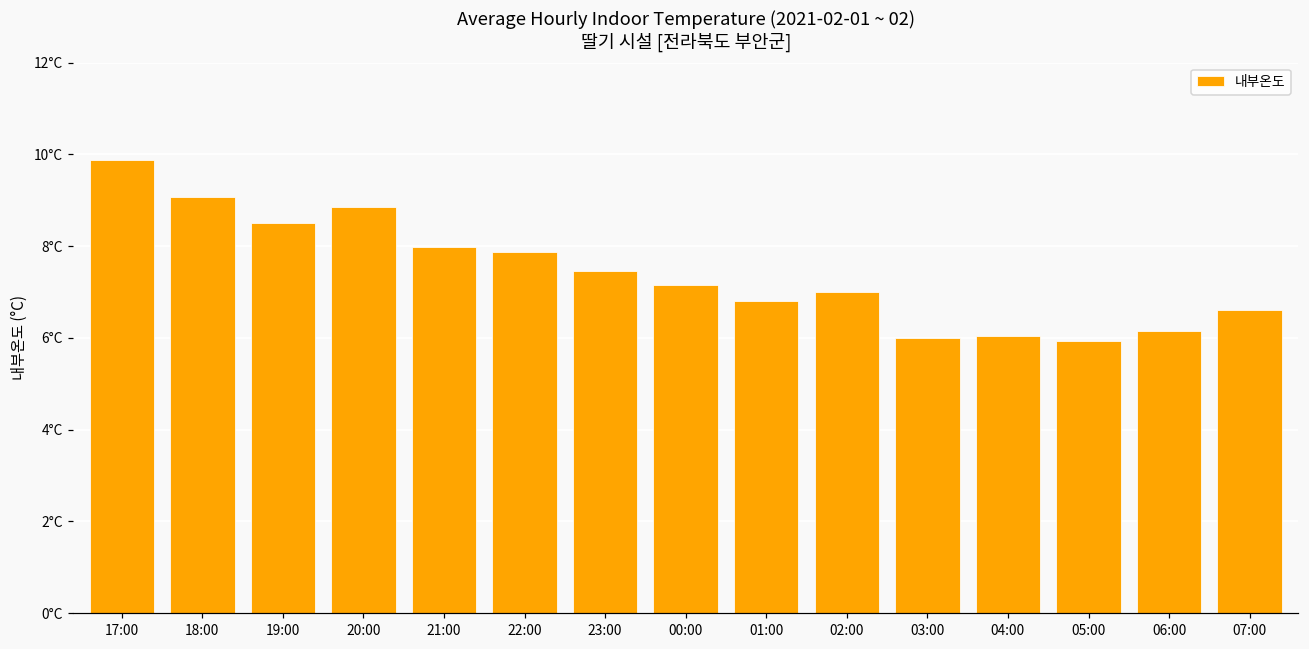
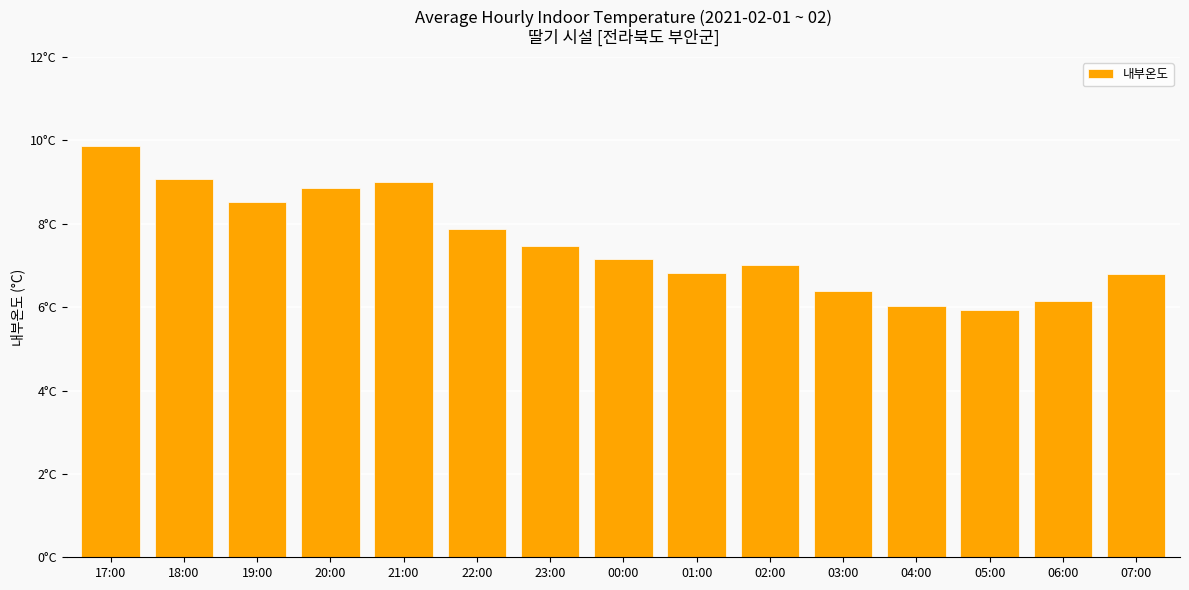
  {
    "17:00": "9.9°C",
    "18:00": "9.1°C",
    "19:00": "8.5°C",
    "20:00": "8.9°C",
-   "21:00": "8.0°C",
+   "21:00": "9.0°C",
    "22:00": "7.9°C",
    "23:00": "7.5°C",
    "00:00": "7.2°C",
    "01:00": "6.8°C",
    "02:00": "7.0°C",
-   "03:00": "6.0°C",
+   "03:00": "6.4°C",
    "04:00": "6.0°C",
    "05:00": "5.9°C",
    "06:00": "6.2°C",
-   "07:00": "6.6°C"
+   "07:00": "6.8°C"
  }
